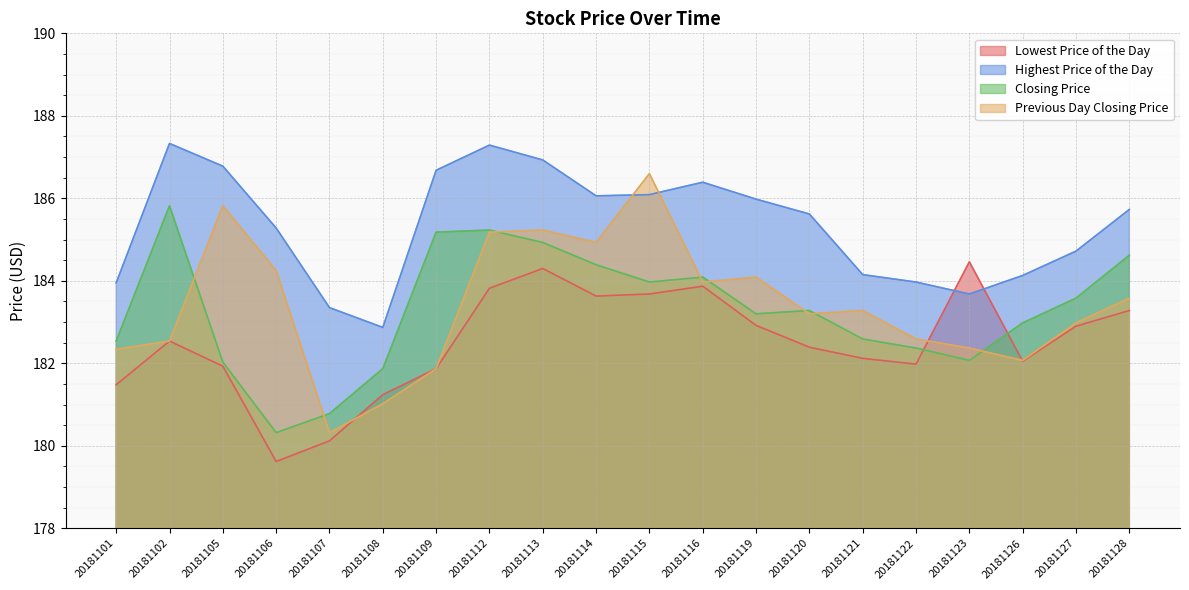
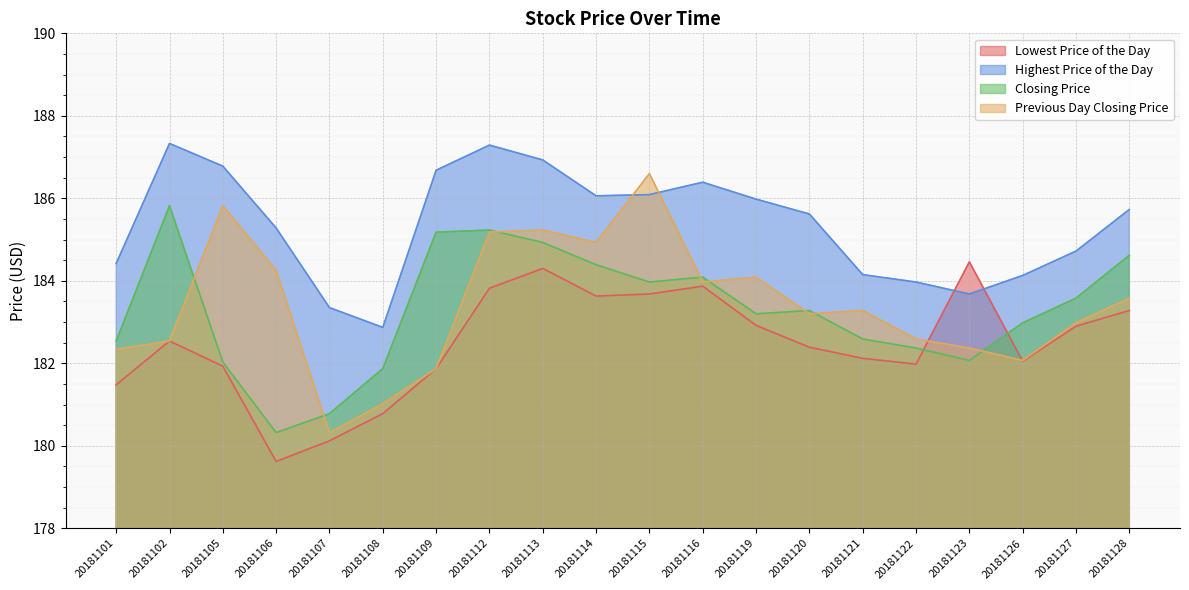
  {
    "Lowest Price of the Day": {
      "20181101": 181.5,
      "20181105": 181.9,
      "20181106": 179.6,
      "20181107": 180.1,
-     "20181108": 181.2,
+     "20181108": 180.8,
      "20181112": 183.8,
      "20181113": 184.3,
      "20181114": 183.6,
      "20181115": 183.7,
      "20181116": 183.9,
      "20181119": 182.9,
      "20181120": 182.4,
      "20181121": 182.1,
      "20181122": 182.0,
      "20181123": 184.5,
      "20181127": 182.9,
      "20181128": 183.3
    },
    "Highest Price of the Day": {
-     "20181101": 184.0,
+     "20181101": 184.4,
      "20181102": 187.3,
      "20181105": 186.8,
      "20181106": 185.3,
      "20181107": 183.4,
      "20181108": 182.9,
      "20181109": 186.7,
      "20181112": 187.3,
      "20181113": 186.9,
      "20181114": 186.1,
      "20181115": 186.1,
      "20181116": 186.4,
      "20181119": 186.0,
      "20181120": 185.6,
      "20181121": 184.2,
      "20181122": 184.0,
      "20181123": 183.7,
      "20181126": 184.1,
      "20181127": 184.7,
      "20181128": 185.7
    },
    "Closing Price": {
      "20181101": 182.5,
      "20181102": 185.8,
      "20181105": 182.0,
      "20181106": 180.3,
      "20181107": 180.8,
      "20181108": 181.9,
      "20181109": 185.2,
      "20181113": 184.9,
      "20181114": 184.4,
      "20181115": 184.0,
      "20181116": 184.1,
      "20181119": 183.2,
      "20181120": 183.3,
      "20181121": 182.6,
      "20181122": 182.4,
      "20181123": 182.1,
      "20181126": 183.0,
      "20181127": 183.6,
      "20181128": 184.6
    },
    "Previous Day Closing Price": {
      "20181101": 182.3,
      "20181105": 185.8,
      "20181106": 184.3,
      "20181107": 180.3,
      "20181108": 181.0,
      "20181113": 185.2,
      "20181114": 184.9,
      "20181115": 186.6,
      "20181116": 184.0,
      "20181119": 184.1,
      "20181120": 183.2,
      "20181121": 183.3,
      "20181122": 182.6,
      "20181123": 182.4,
      "20181127": 183.0,
      "20181128": 183.6
    }
  }
